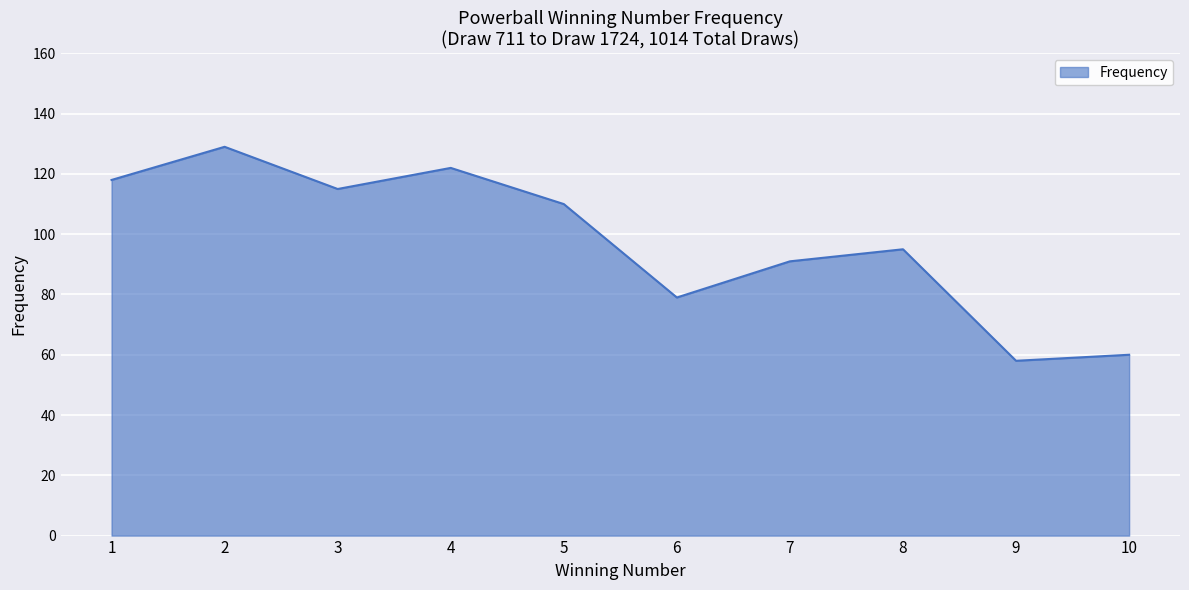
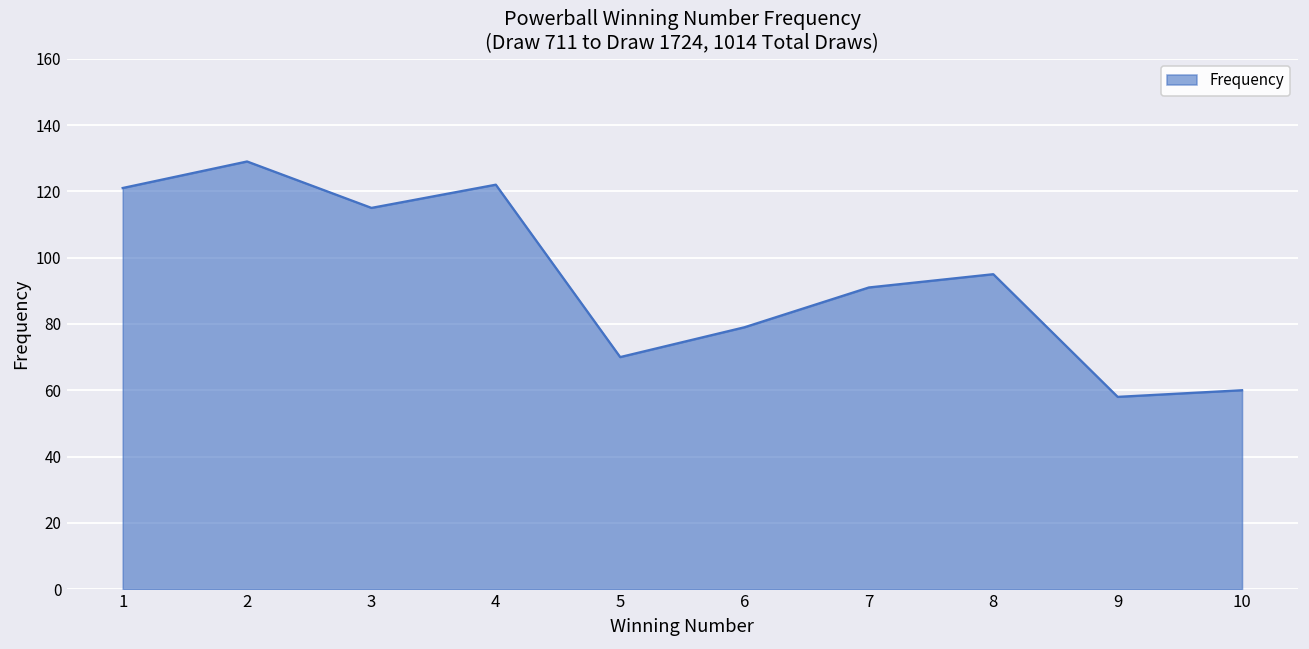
  {
-   "1": 118,
+   "1": 121,
    "2": 129,
    "3": 115,
    "4": 122,
-   "5": 110,
+   "5": 70,
    "6": 79,
    "7": 91,
    "8": 95,
    "9": 58,
    "10": 60
  }
